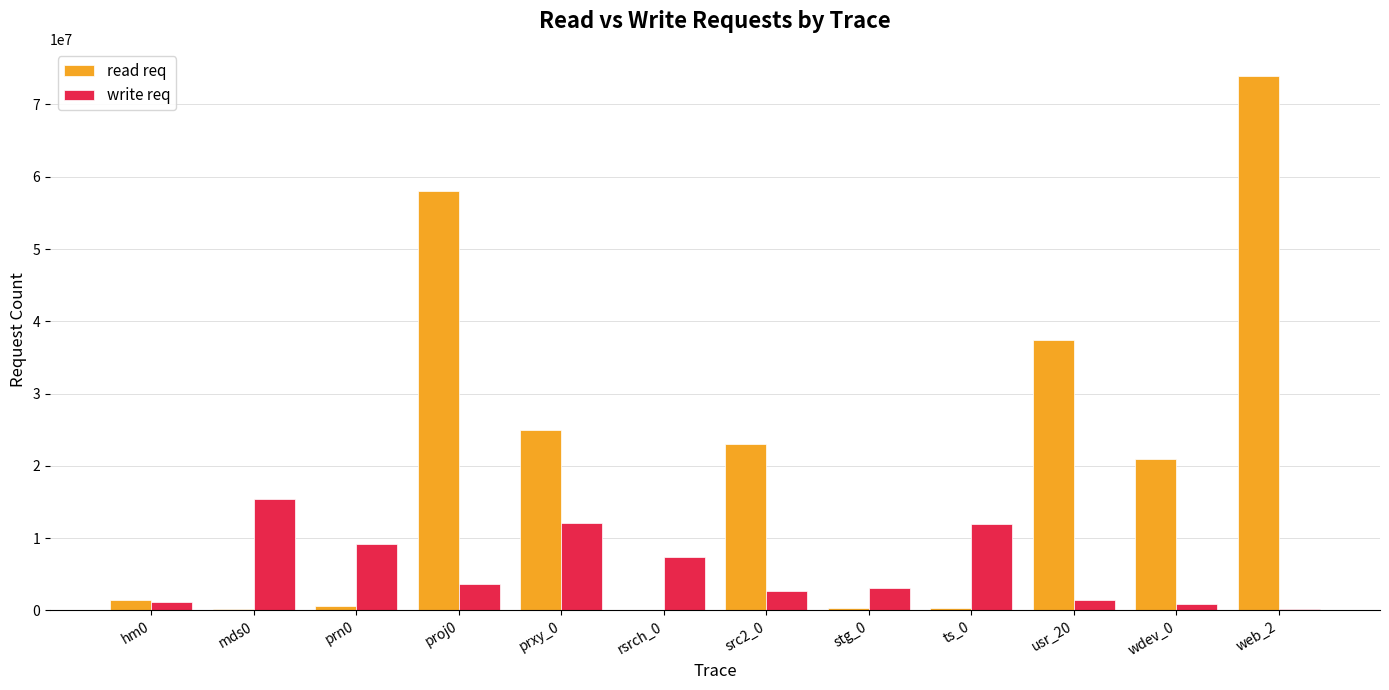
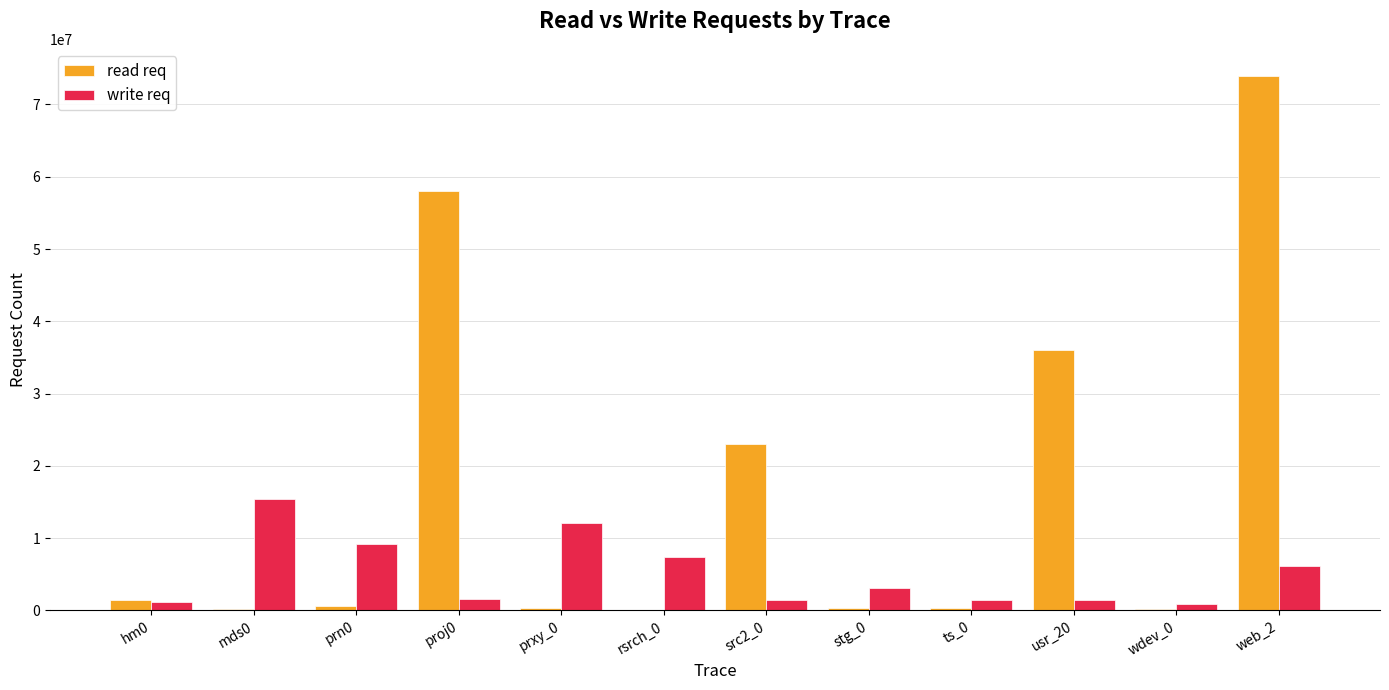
  {
    "read req": {
      "hm0": 1000000,
      "prn0": 1000000,
      "proj0": 58000000,
-     "prxy_0": 25000000,
+     "prxy_0": 0,
      "src2_0": 23000000,
-     "usr_20": 37000000,
-     "wdev_0": 21000000,
+     "usr_20": 36000000,
+     "wdev_0": 0,
      "web_2": 74000000
    },
    "write req": {
      "hm0": 1000000,
      "mds0": 15000000,
      "prn0": 9000000,
-     "proj0": 4000000,
+     "proj0": 2000000,
      "prxy_0": 12000000,
      "rsrch_0": 7000000,
-     "src2_0": 3000000,
+     "src2_0": 1000000,
      "stg_0": 3000000,
-     "ts_0": 12000000,
+     "ts_0": 1000000,
      "usr_20": 2000000,
      "wdev_0": 1000000,
-     "web_2": 0
+     "web_2": 6000000
    }
  }
